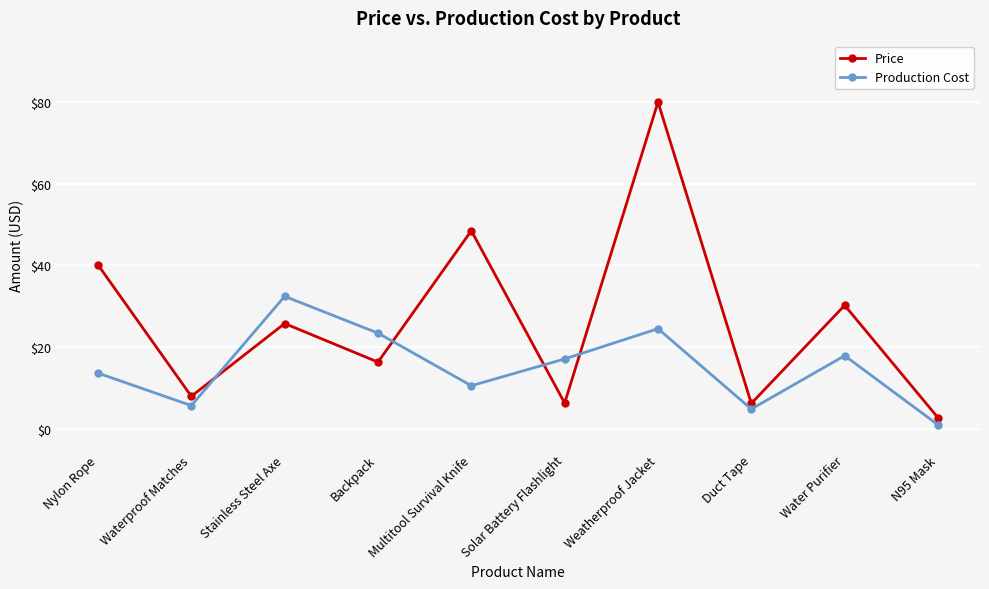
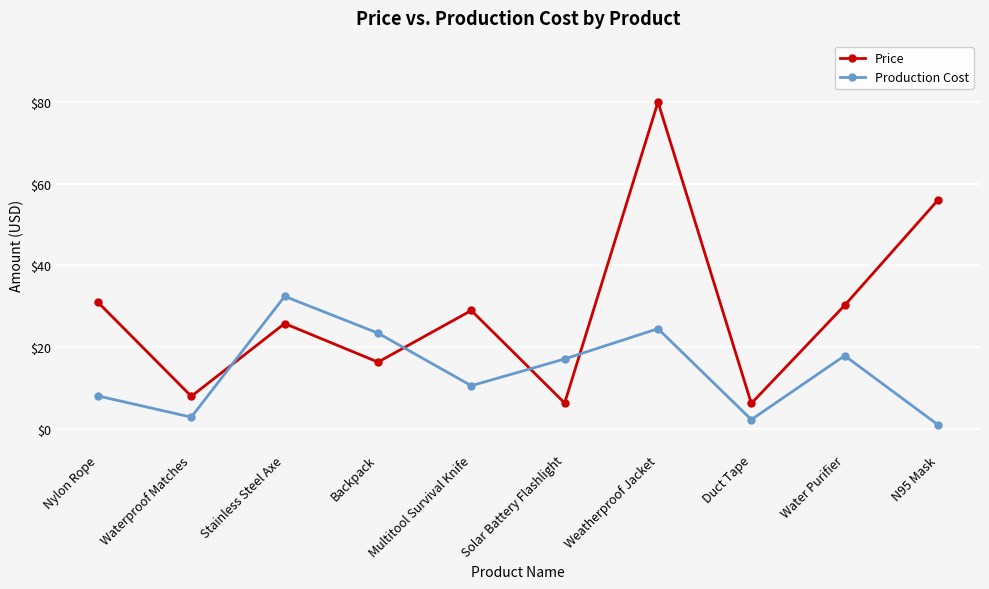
  {
    "Price": {
-     "Nylon Rope": "$40",
+     "Nylon Rope": "$31",
      "Waterproof Matches": "$8",
      "Stainless Steel Axe": "$26",
      "Backpack": "$16",
-     "Multitool Survival Knife": "$49",
+     "Multitool Survival Knife": "$29",
      "Solar Battery Flashlight": "$6",
      "Weatherproof Jacket": "$80",
      "Duct Tape": "$6",
      "Water Purifier": "$30",
-     "N95 Mask": "$3"
+     "N95 Mask": "$56"
    },
    "Production Cost": {
-     "Nylon Rope": "$14",
-     "Waterproof Matches": "$6",
+     "Nylon Rope": "$8",
+     "Waterproof Matches": "$3",
      "Stainless Steel Axe": "$32",
      "Backpack": "$23",
      "Multitool Survival Knife": "$11",
      "Solar Battery Flashlight": "$17",
      "Weatherproof Jacket": "$25",
-     "Duct Tape": "$5",
+     "Duct Tape": "$2",
      "Water Purifier": "$18",
      "N95 Mask": "$1"
    }
  }
